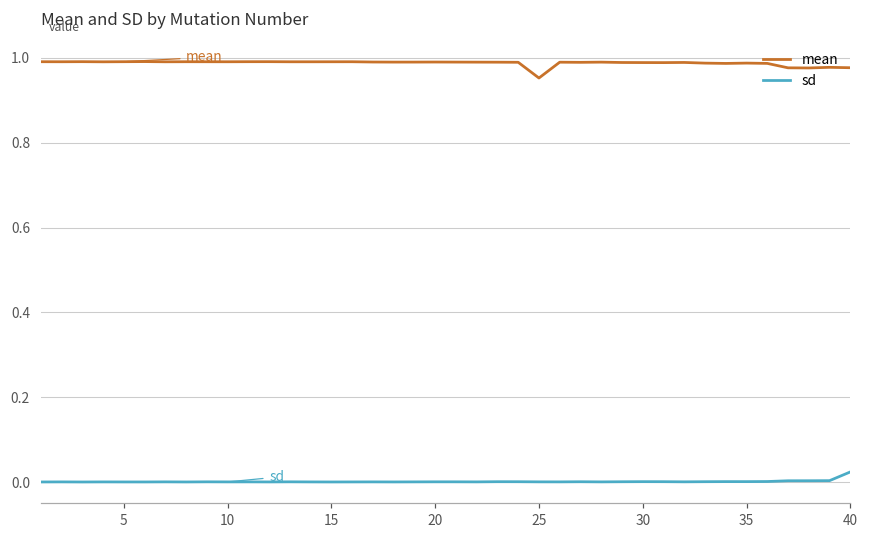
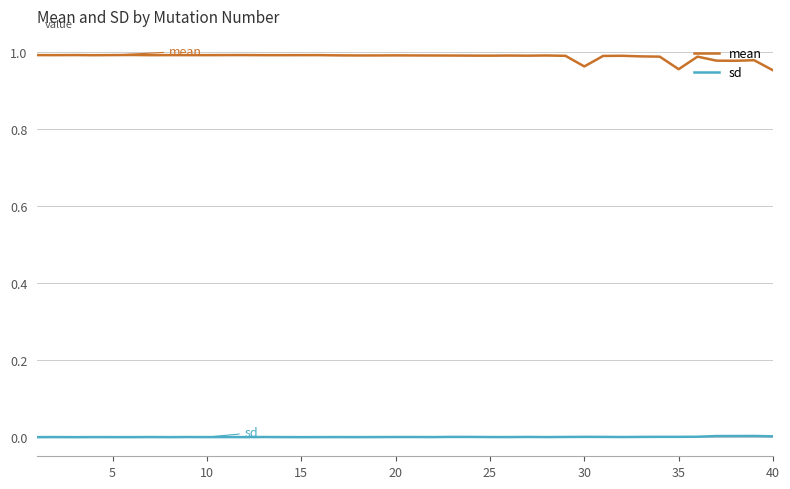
  {
    "mean": {
      "5": 0.99,
      "10": 0.99,
      "15": 0.99,
      "20": 0.99,
-     "25": 0.95,
-     "30": 0.99,
-     "35": 0.99,
-     "40": 0.98
+     "25": 0.99,
+     "30": 0.96,
+     "35": 0.95,
+     "40": 0.95
    },
    "sd": {
      "5": 0.00,
      "10": 0.00,
      "15": 0.00,
      "20": 0.00,
      "25": 0.00,
      "30": 0.00,
      "35": 0.00,
-     "40": 0.02
+     "40": 0.00
    }
  }
